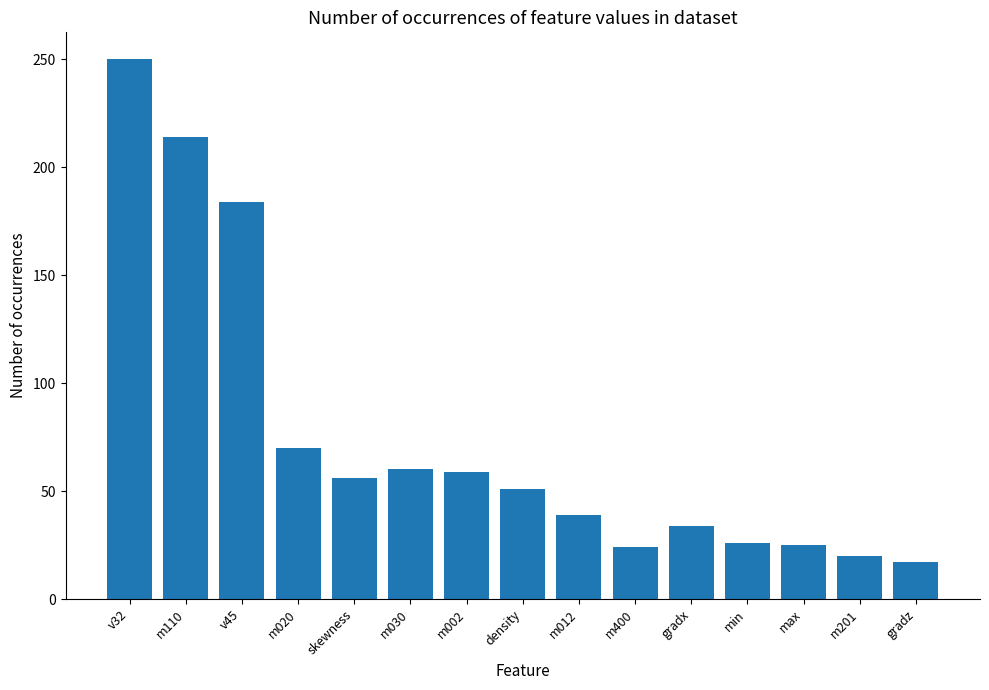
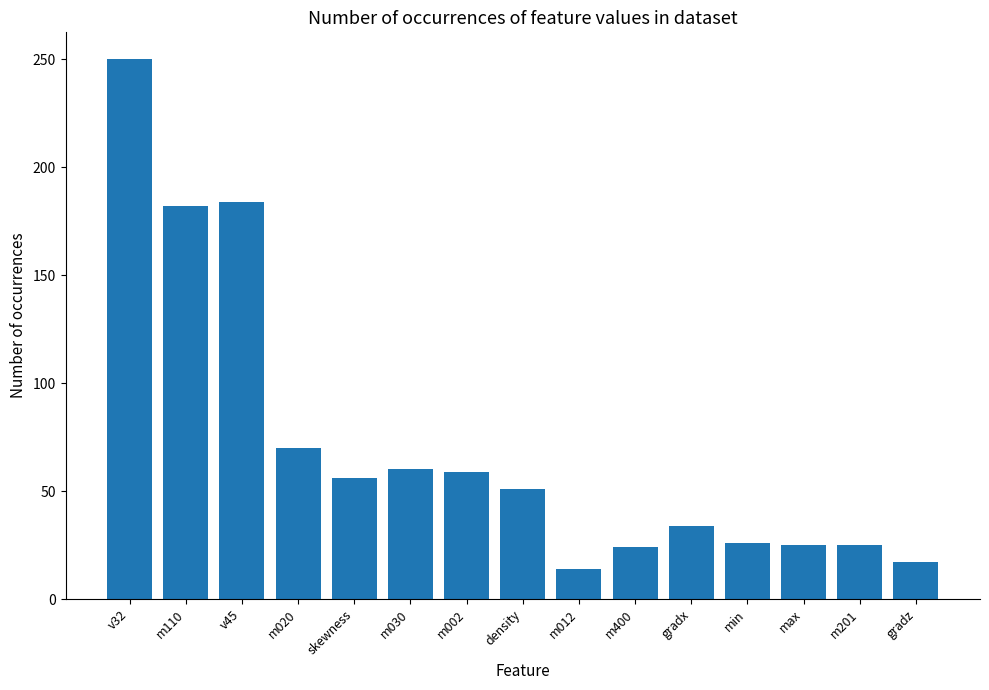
  {
    "v32": 250,
-   "m110": 214,
+   "m110": 182,
    "v45": 184,
    "m020": 70,
    "skewness": 56,
    "m030": 60,
    "m002": 59,
    "density": 51,
-   "m012": 39,
+   "m012": 14,
    "m400": 24,
    "gradx": 34,
    "min": 26,
    "max": 25,
-   "m201": 20,
+   "m201": 25,
    "gradz": 17
  }
